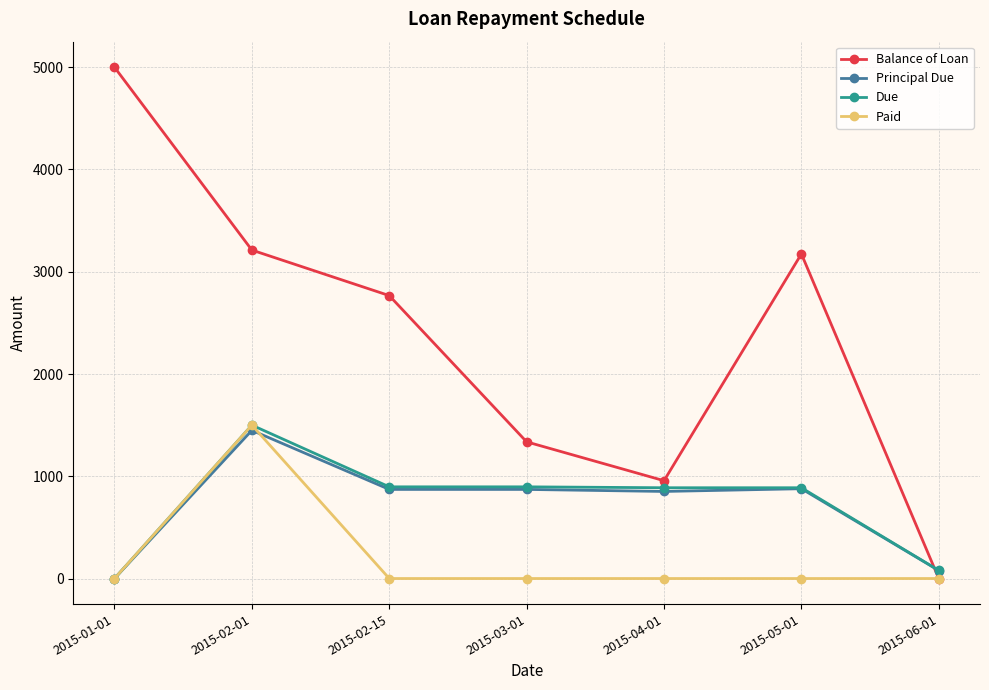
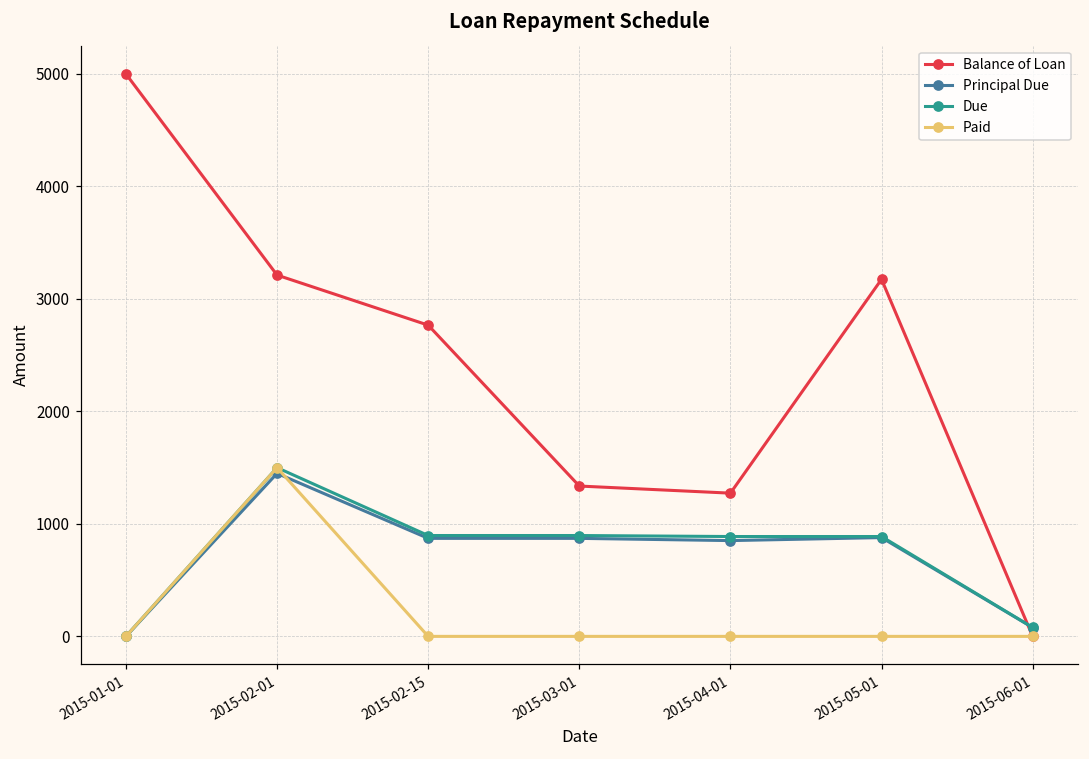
  {
    "Balance of Loan": {
      "2015-01-01": 5000,
      "2015-02-01": 3210,
      "2015-02-15": 2770,
      "2015-03-01": 1340,
-     "2015-04-01": 960,
+     "2015-04-01": 1270,
      "2015-05-01": 3170
    },
    "Paid": {
      "2015-02-15": 0,
      "2015-03-01": 0,
      "2015-04-01": 0,
      "2015-05-01": 0
    }
  }
